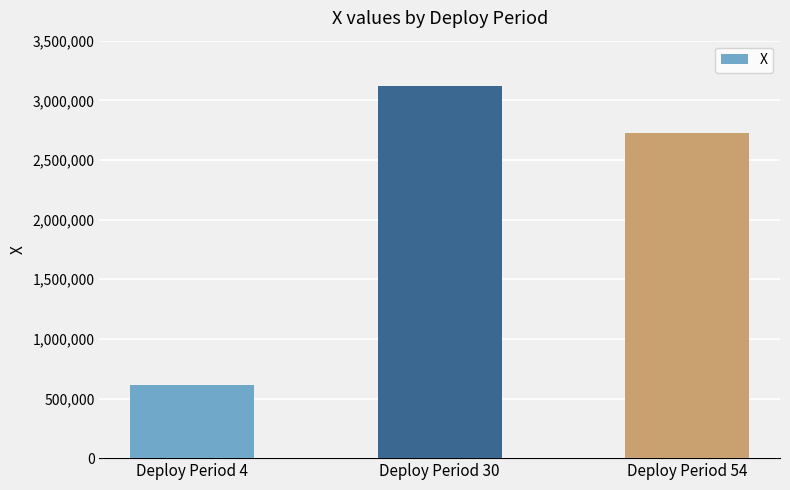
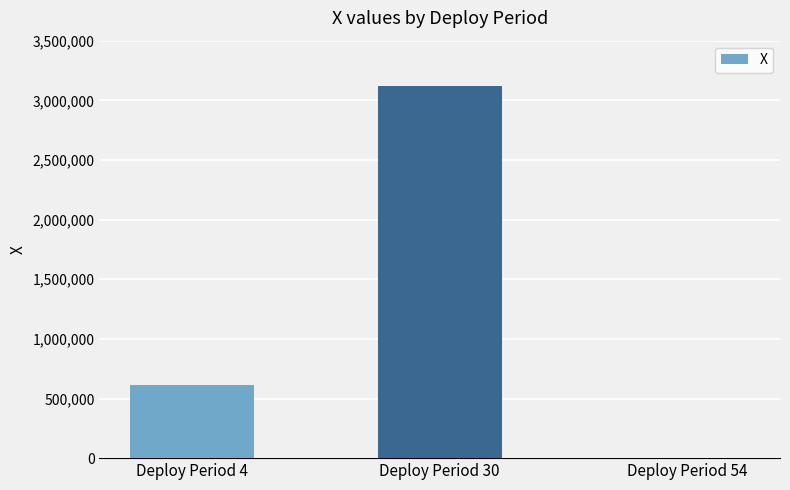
  {
    "Deploy Period 4": "610,000",
    "Deploy Period 30": "3,120,000",
-   "Deploy Period 54": "2,730,000"
+   "Deploy Period 54": "0"
  }
